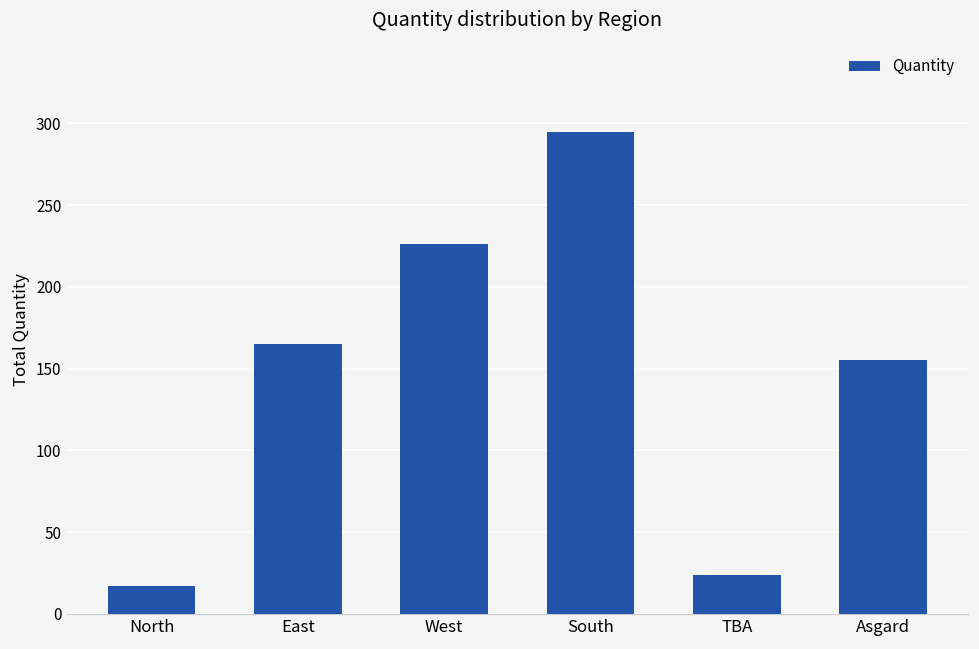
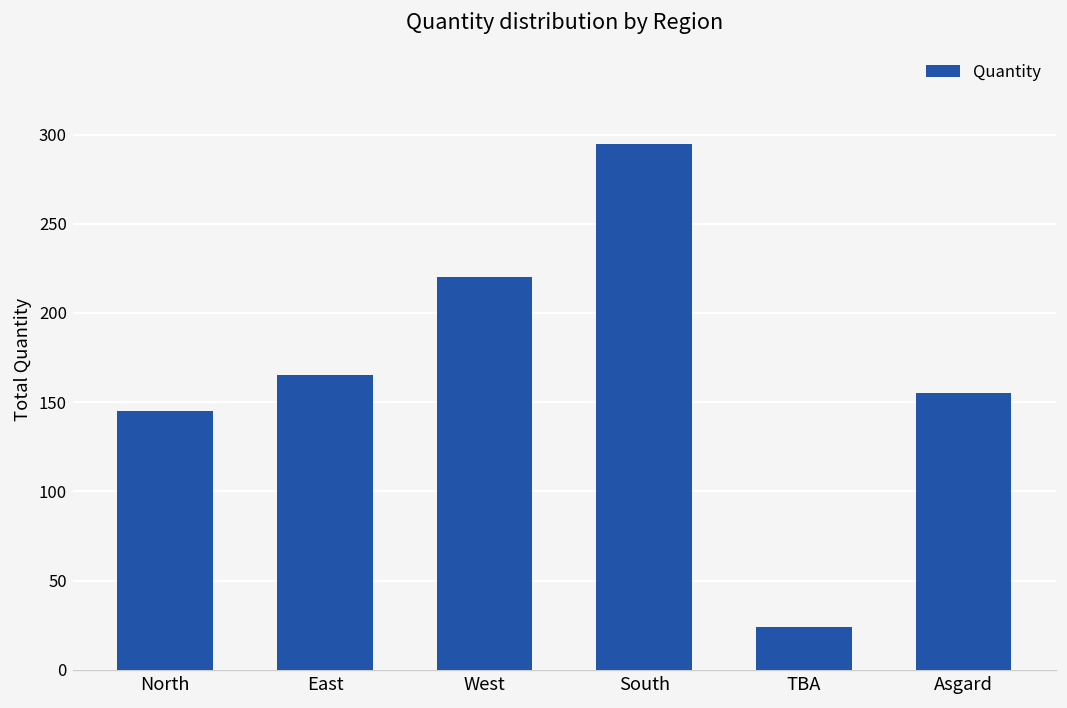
  {
-   "North": 17,
+   "North": 145,
    "East": 165,
-   "West": 226,
+   "West": 220,
    "South": 295,
    "TBA": 24,
    "Asgard": 155
  }
